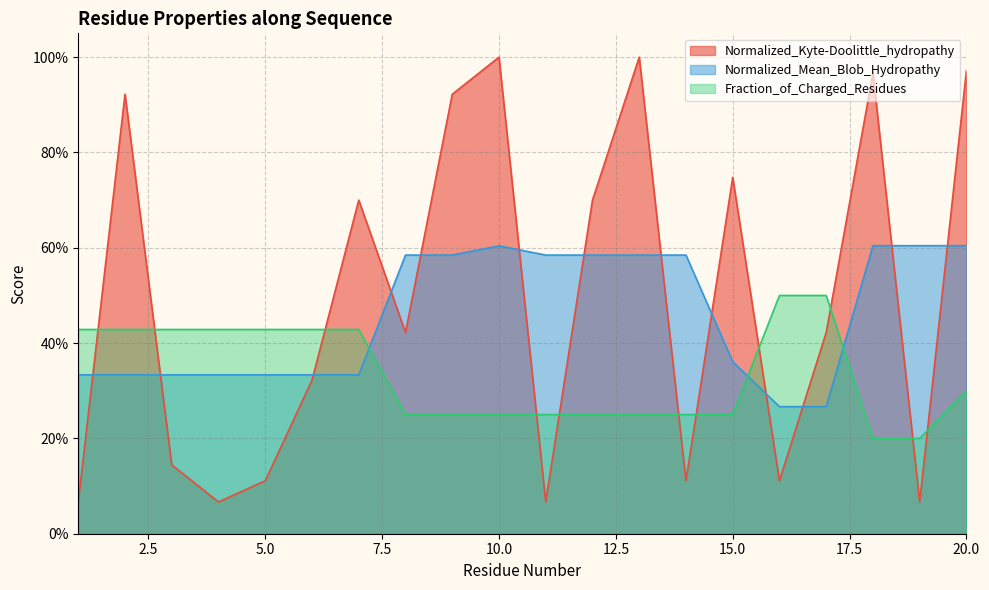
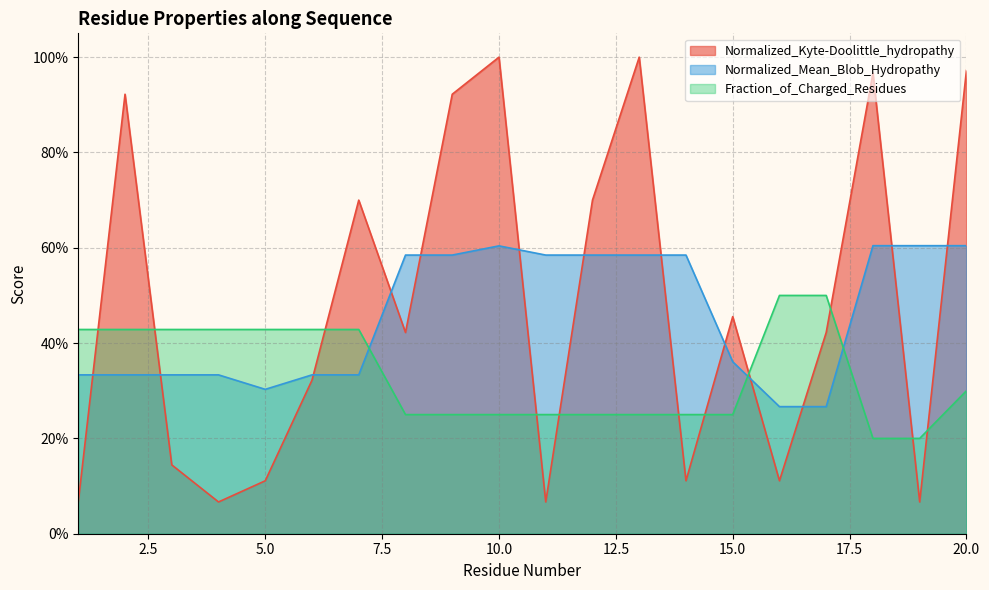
  {
    "Normalized_Kyte-Doolittle_hydropathy": {
      "5.0": "11%",
      "10.0": "100%",
-     "15.0": "75%",
+     "15.0": "46%",
      "20.0": "97%"
    },
    "Normalized_Mean_Blob_Hydropathy": {
-     "5.0": "33%",
+     "5.0": "30%",
      "10.0": "60%",
      "15.0": "36%",
      "20.0": "60%"
    },
    "Fraction_of_Charged_Residues": {
      "5.0": "43%",
      "10.0": "25%",
      "15.0": "25%",
      "20.0": "30%"
    }
  }
